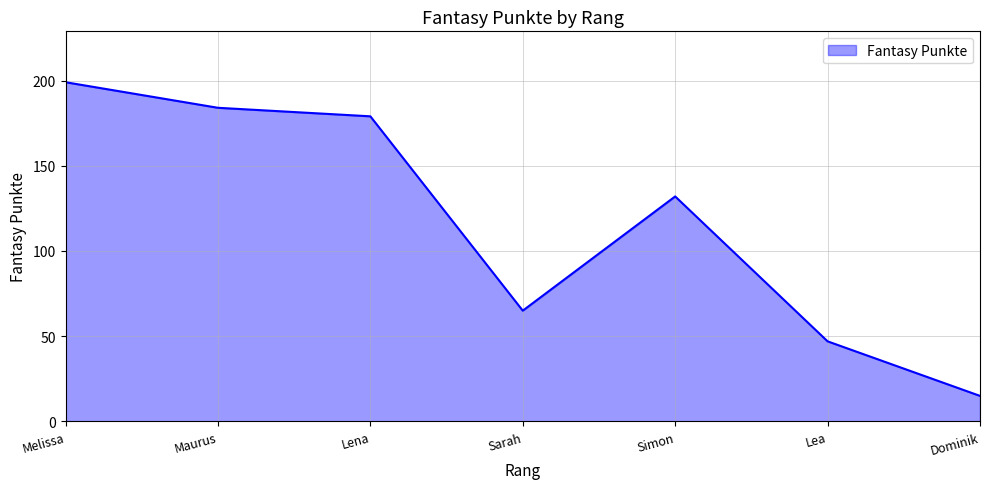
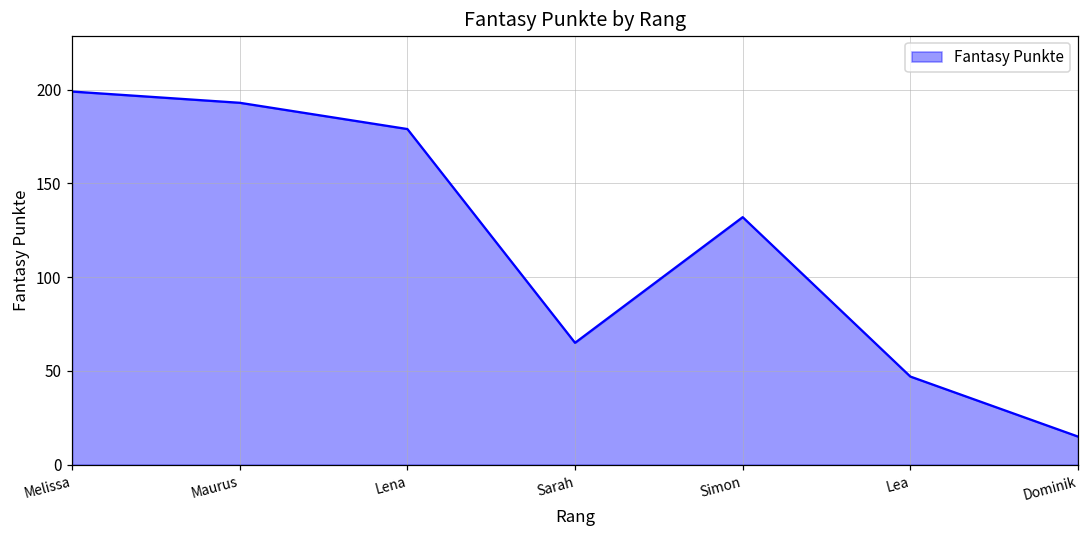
  {
    "Melissa": 199,
-   "Maurus": 184,
+   "Maurus": 193,
    "Lena": 179,
    "Sarah": 65,
    "Simon": 132,
    "Lea": 47,
    "Dominik": 15
  }
